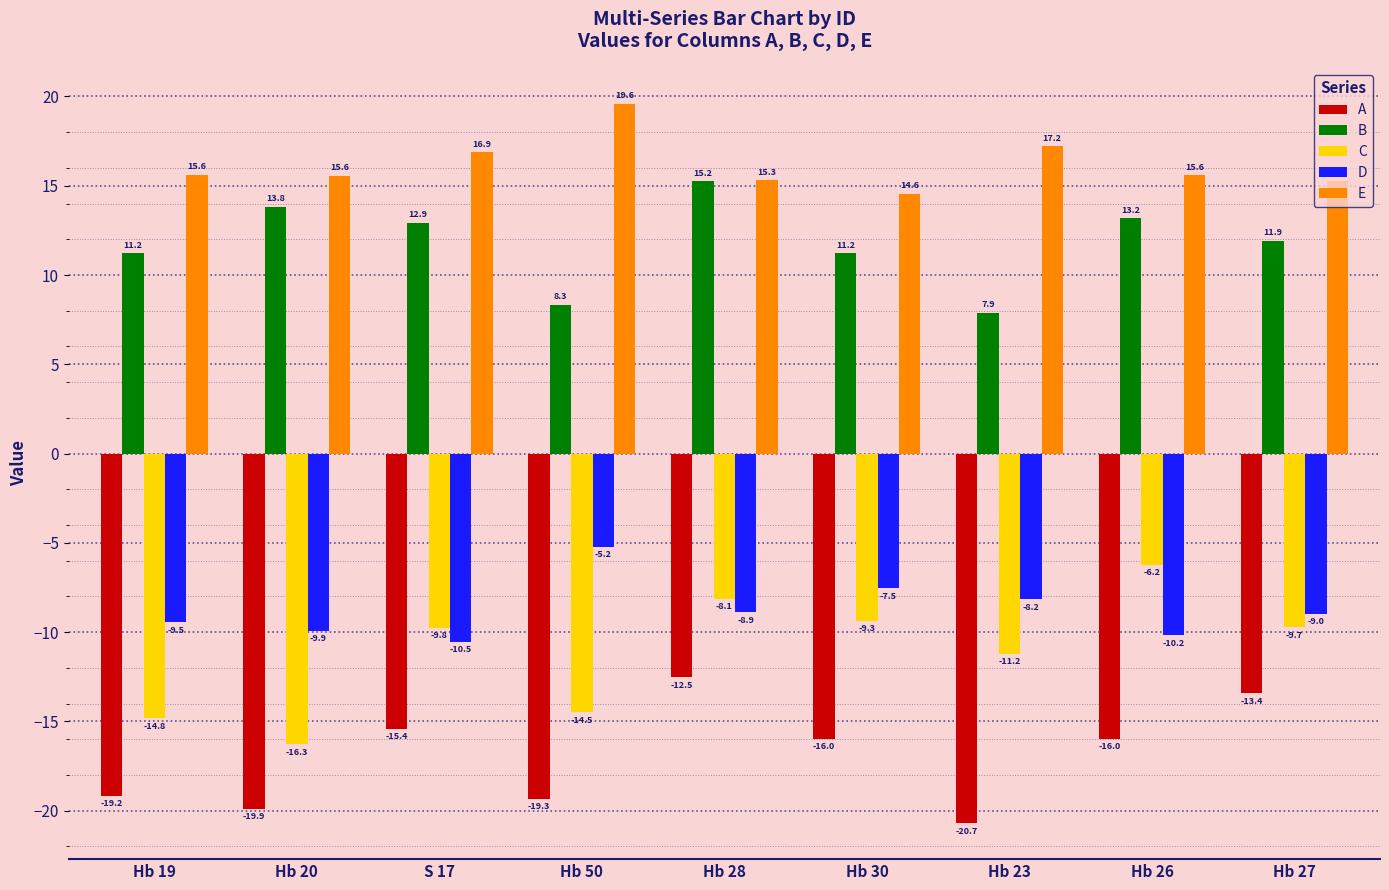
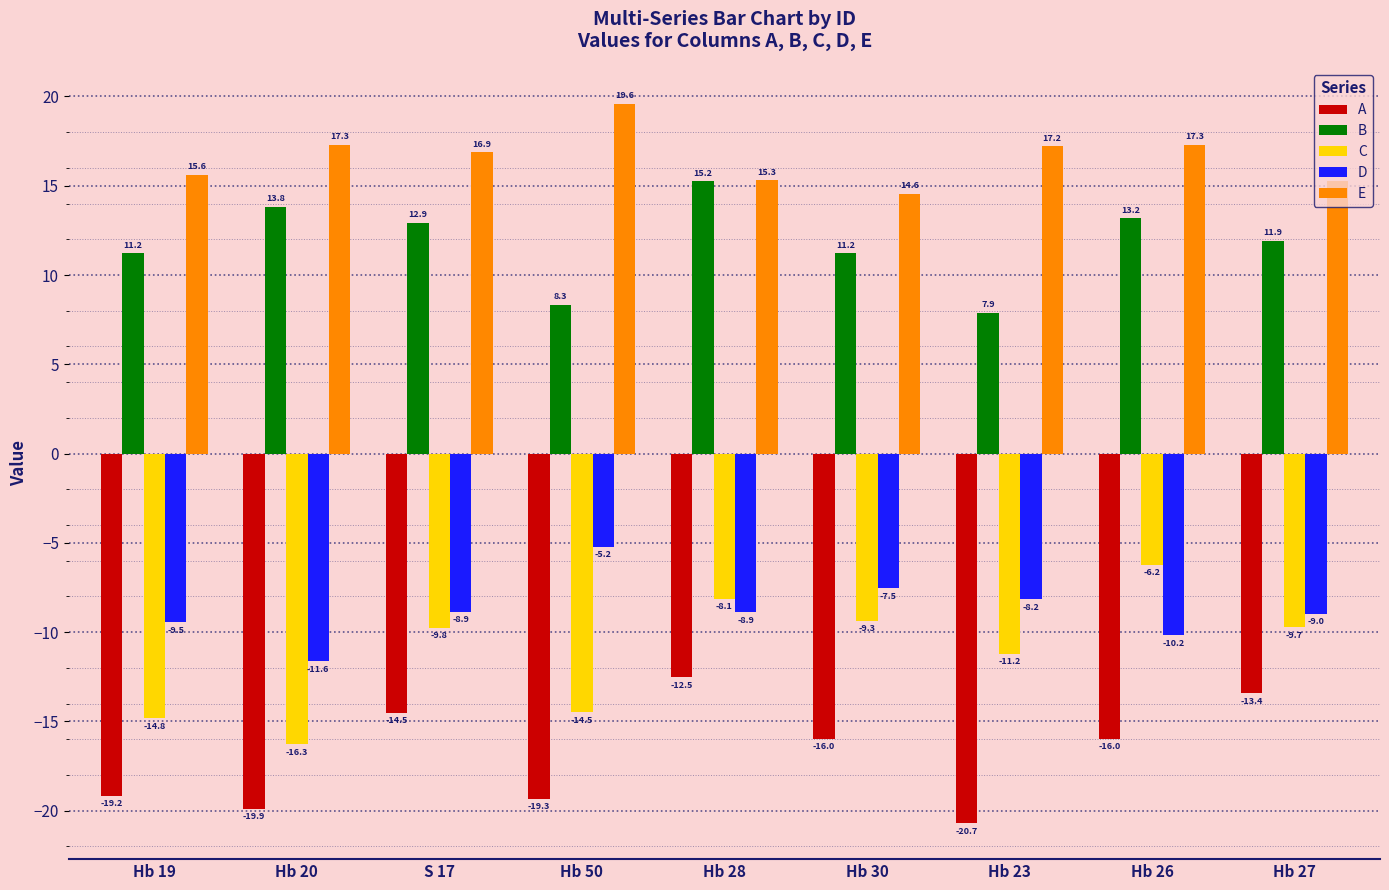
  {
    "A": {
      "Hb 19": -19.2,
      "Hb 20": -19.9,
-     "S 17": -15.4,
+     "S 17": -14.5,
      "Hb 50": -19.3,
      "Hb 28": -12.5,
      "Hb 30": -16.0,
      "Hb 23": -20.7,
      "Hb 26": -16.0,
      "Hb 27": -13.4
    },
    "B": {
      "Hb 19": 11.2,
      "Hb 20": 13.8,
      "S 17": 12.9,
      "Hb 50": 8.3,
      "Hb 28": 15.2,
      "Hb 30": 11.2,
      "Hb 23": 7.9,
      "Hb 26": 13.2,
      "Hb 27": 11.9
    },
    "C": {
      "Hb 19": -14.8,
      "Hb 20": -16.3,
      "S 17": -9.8,
      "Hb 50": -14.5,
      "Hb 28": -8.1,
      "Hb 30": -9.3,
      "Hb 23": -11.2,
      "Hb 26": -6.2,
      "Hb 27": -9.7
    },
    "D": {
      "Hb 19": -9.5,
-     "Hb 20": -9.9,
-     "S 17": -10.5,
+     "Hb 20": -11.6,
+     "S 17": -8.9,
      "Hb 50": -5.2,
      "Hb 28": -8.9,
      "Hb 30": -7.5,
      "Hb 23": -8.2,
      "Hb 26": -10.2,
      "Hb 27": -9.0
    },
    "E": {
      "Hb 19": 15.6,
-     "Hb 20": 15.6,
+     "Hb 20": 17.3,
      "S 17": 16.9,
      "Hb 50": 19.6,
      "Hb 28": 15.3,
      "Hb 30": 14.6,
      "Hb 23": 17.2,
-     "Hb 26": 15.6
+     "Hb 26": 17.3
    }
  }
